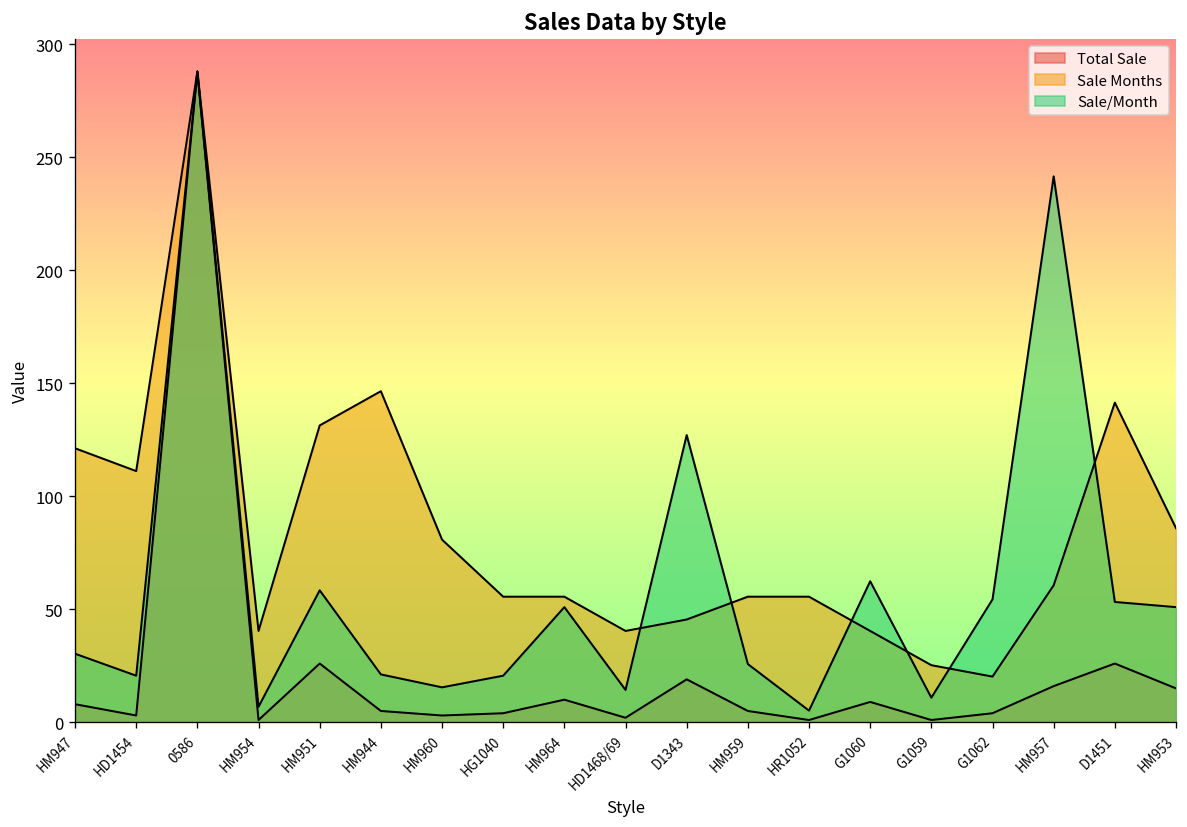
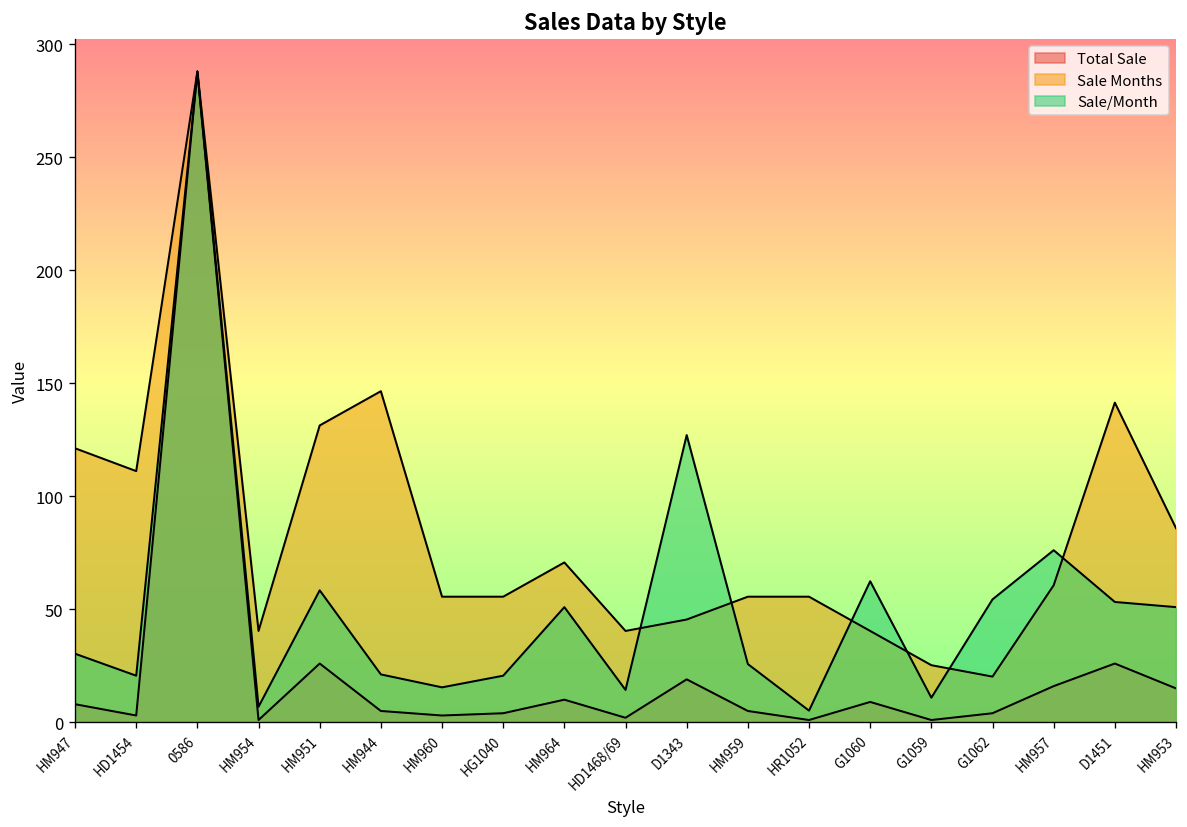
  {
    "Total Sale": {
      "HM947": 8,
      "HD1454": 3,
      "HM954": 1,
      "HM951": 26,
      "HM944": 5,
      "HM960": 3,
      "HG1040": 4,
      "HM964": 10,
      "HD1468/69": 2,
      "D1343": 19,
      "HM959": 5,
      "HR1052": 1,
      "G1060": 9,
      "G1059": 1,
      "G1062": 4,
      "HM957": 16,
      "D1451": 26,
      "HM953": 15
    },
    "Sale Months": {
      "HM947": 121,
      "HD1454": 111,
      "HM954": 40,
      "HM951": 131,
      "HM944": 147,
-     "HM960": 81,
+     "HM960": 56,
      "HG1040": 56,
-     "HM964": 56,
+     "HM964": 71,
      "HD1468/69": 40,
      "D1343": 45,
      "HM959": 56,
      "HR1052": 56,
      "G1060": 40,
      "G1059": 25,
      "G1062": 20,
      "HM957": 61,
      "D1451": 141,
      "HM953": 86
    },
    "Sale/Month": {
      "HM947": 30,
      "HD1454": 21,
      "HM954": 7,
      "HM951": 58,
      "HM944": 21,
      "HM960": 15,
      "HG1040": 21,
      "HM964": 51,
      "HD1468/69": 14,
      "D1343": 127,
      "HM959": 26,
      "HR1052": 5,
      "G1060": 62,
      "G1059": 11,
      "G1062": 54,
-     "HM957": 242,
+     "HM957": 76,
      "D1451": 53,
      "HM953": 51
    }
  }
